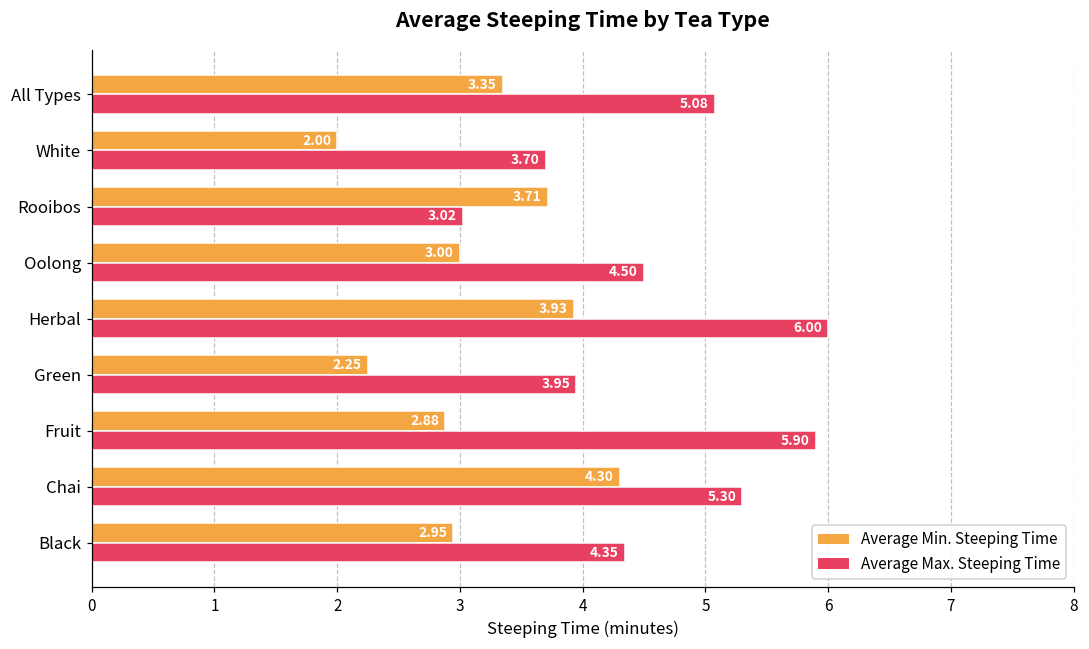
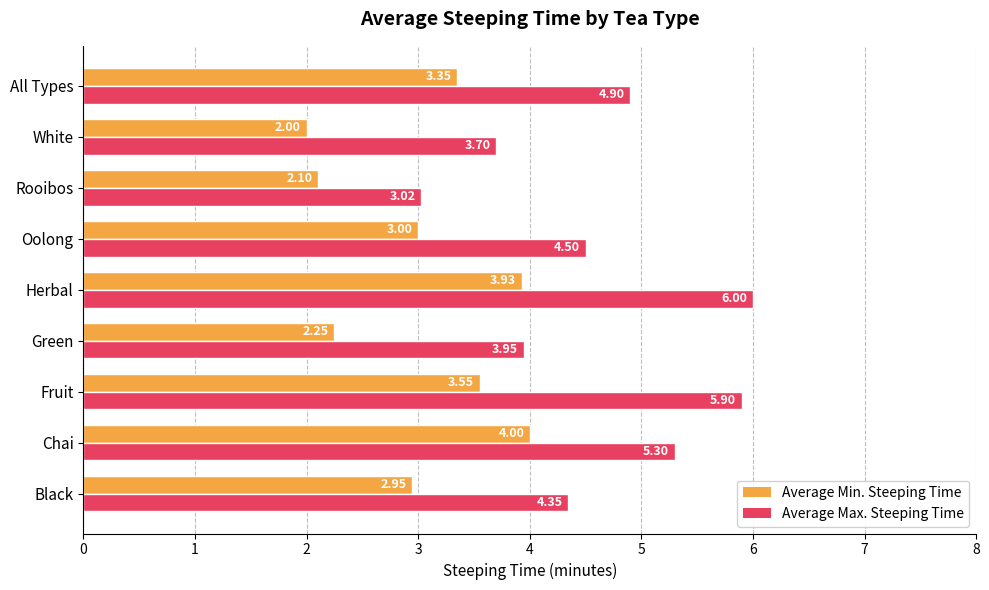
  {
    "Average Min. Steeping Time": {
      "All Types": 3.35,
      "White": 2.00,
-     "Rooibos": 3.71,
+     "Rooibos": 2.10,
      "Oolong": 3.00,
      "Herbal": 3.93,
      "Green": 2.25,
-     "Fruit": 2.88,
-     "Chai": 4.30,
+     "Fruit": 3.55,
+     "Chai": 4.00,
      "Black": 2.95
    },
    "Average Max. Steeping Time": {
-     "All Types": 5.08,
+     "All Types": 4.90,
      "White": 3.70,
      "Rooibos": 3.02,
      "Oolong": 4.50,
      "Herbal": 6.00,
      "Green": 3.95,
      "Fruit": 5.90,
      "Chai": 5.30,
      "Black": 4.35
    }
  }
